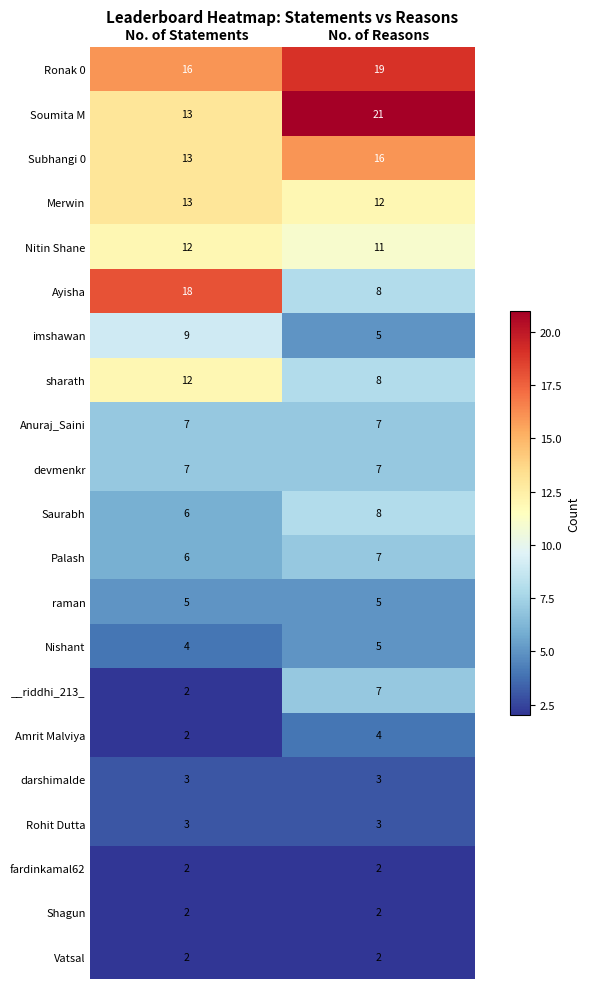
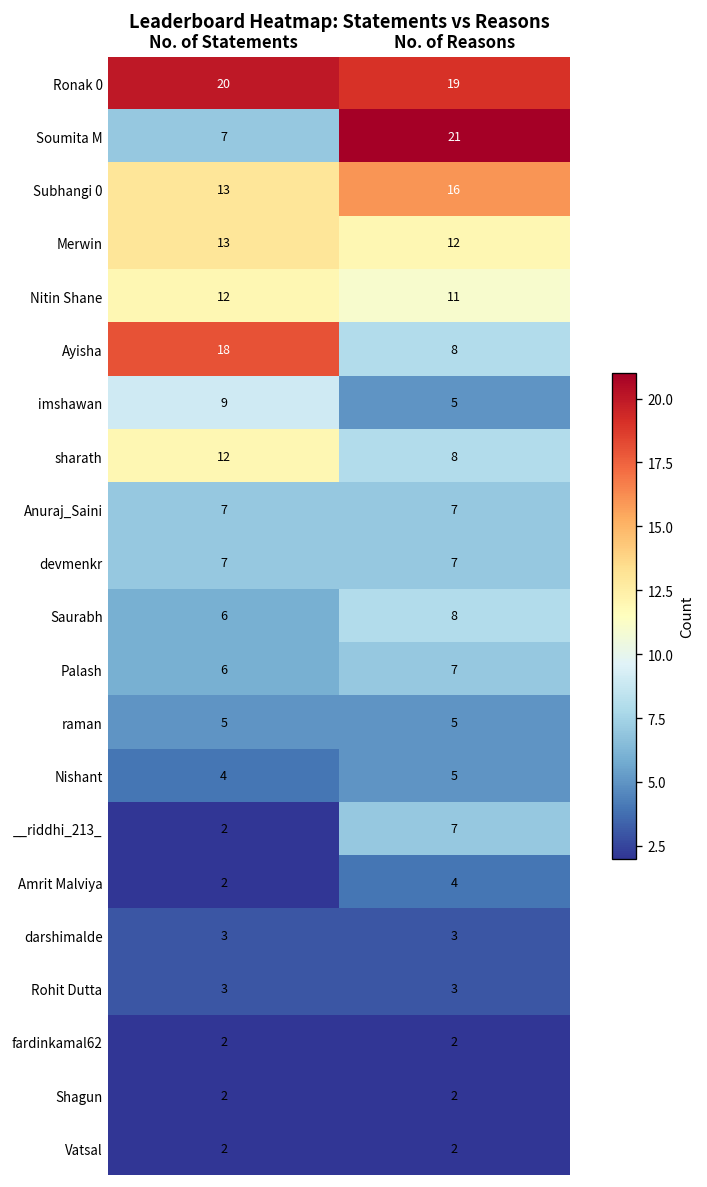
  {
    "Ronak 0": {
-     "No. of Statements": 16,
+     "No. of Statements": 20,
      "No. of Reasons": 19
    },
    "Soumita M": {
-     "No. of Statements": 13,
+     "No. of Statements": 7,
      "No. of Reasons": 21
    },
    "Subhangi 0": {
      "No. of Statements": 13,
      "No. of Reasons": 16
    },
    "Merwin": {
      "No. of Statements": 13,
      "No. of Reasons": 12
    },
    "Nitin Shane": {
      "No. of Statements": 12,
      "No. of Reasons": 11
    },
    "Ayisha": {
      "No. of Statements": 18,
      "No. of Reasons": 8
    },
    "imshawan": {
      "No. of Statements": 9,
      "No. of Reasons": 5
    },
    "sharath": {
      "No. of Statements": 12,
      "No. of Reasons": 8
    },
    "Anuraj_Saini": {
      "No. of Statements": 7,
      "No. of Reasons": 7
    },
    "devmenkr": {
      "No. of Statements": 7,
      "No. of Reasons": 7
    },
    "Saurabh": {
      "No. of Statements": 6,
      "No. of Reasons": 8
    },
    "Palash": {
      "No. of Statements": 6,
      "No. of Reasons": 7
    },
    "raman": {
      "No. of Statements": 5,
      "No. of Reasons": 5
    },
    "Nishant": {
      "No. of Statements": 4,
      "No. of Reasons": 5
    },
    "__riddhi_213_": {
      "No. of Statements": 2,
      "No. of Reasons": 7
    },
    "Amrit Malviya": {
      "No. of Statements": 2,
      "No. of Reasons": 4
    },
    "darshimalde": {
      "No. of Statements": 3,
      "No. of Reasons": 3
    },
    "Rohit Dutta": {
      "No. of Statements": 3,
      "No. of Reasons": 3
    },
    "fardinkamal62": {
      "No. of Statements": 2,
      "No. of Reasons": 2
    },
    "Shagun": {
      "No. of Statements": 2,
      "No. of Reasons": 2
    },
    "Vatsal": {
      "No. of Statements": 2,
      "No. of Reasons": 2
    }
  }
